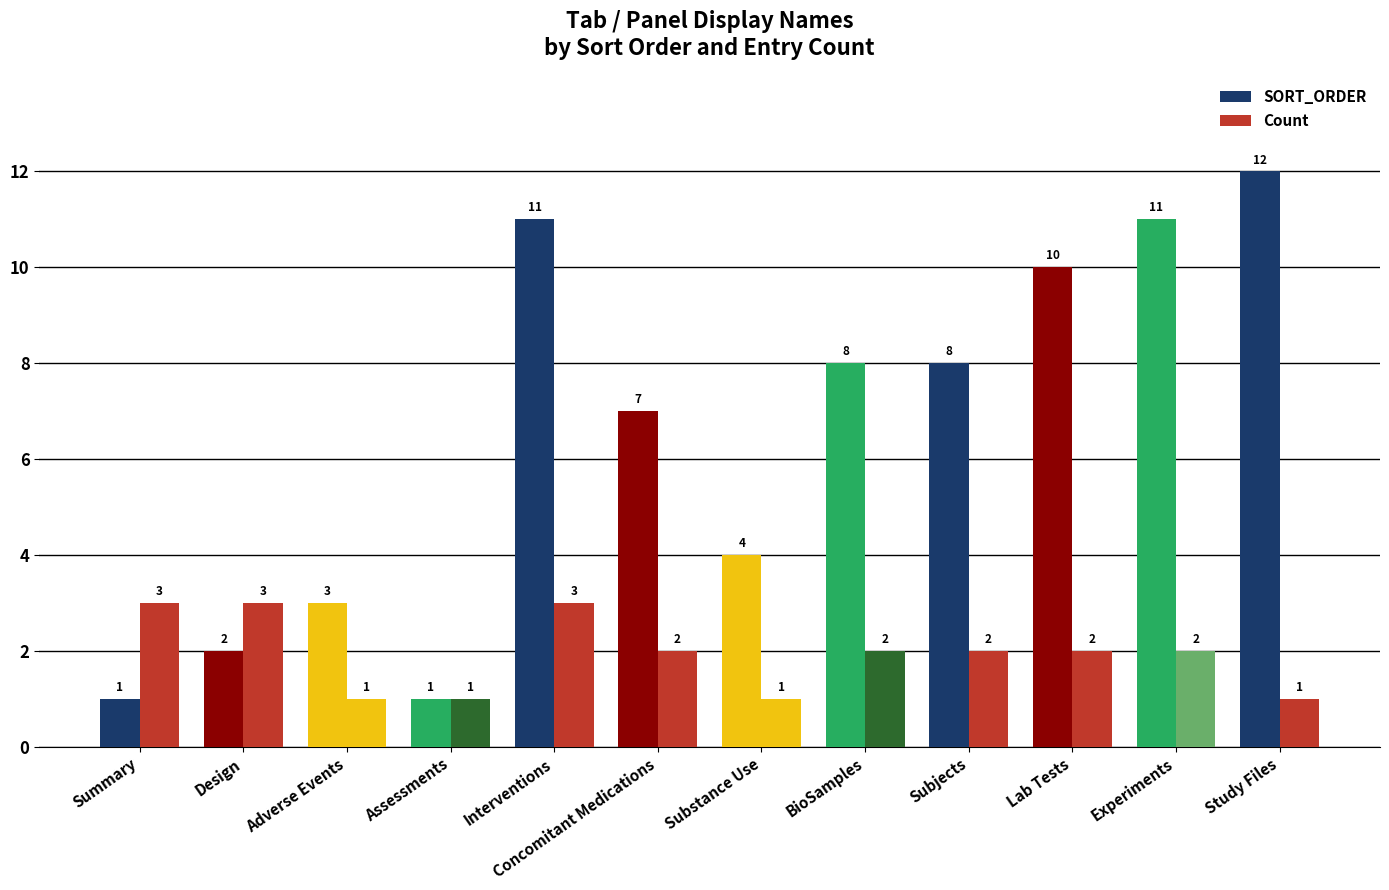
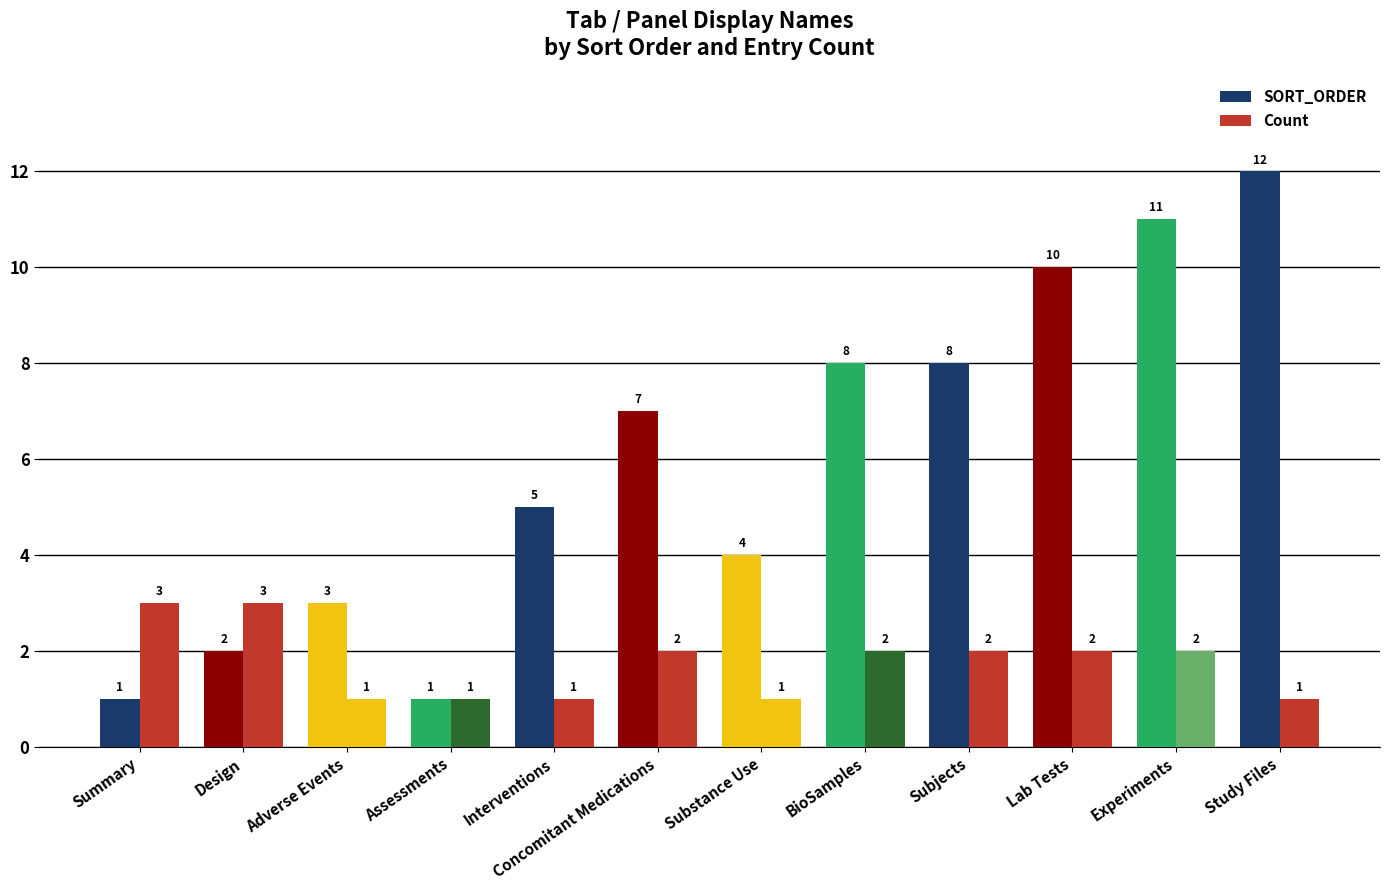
  {
    "SORT_ORDER": {
      "Summary": 1,
      "Design": 2,
      "Adverse Events": 3,
      "Assessments": 1,
-     "Interventions": 11,
+     "Interventions": 5,
      "Concomitant Medications": 7,
      "Substance Use": 4,
      "BioSamples": 8,
      "Subjects": 8,
      "Lab Tests": 10,
      "Experiments": 11,
      "Study Files": 12
    },
    "Count": {
      "Summary": 3,
      "Design": 3,
      "Adverse Events": 1,
      "Assessments": 1,
-     "Interventions": 3,
+     "Interventions": 1,
      "Concomitant Medications": 2,
      "Substance Use": 1,
      "BioSamples": 2,
      "Subjects": 2,
      "Lab Tests": 2,
      "Experiments": 2,
      "Study Files": 1
    }
  }
